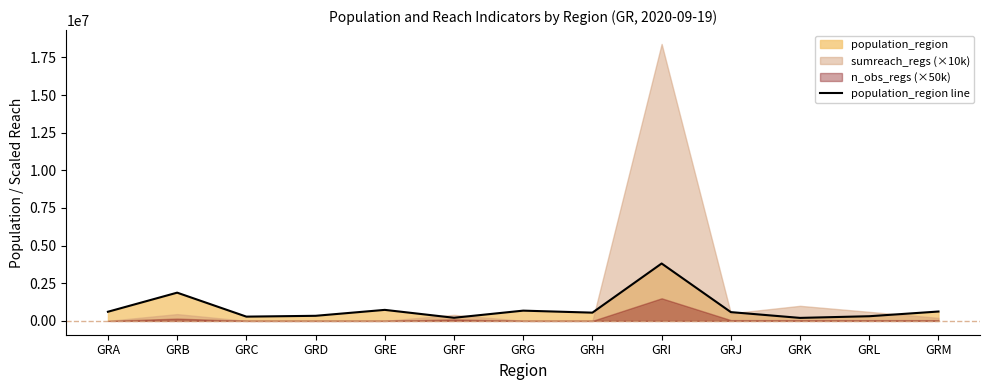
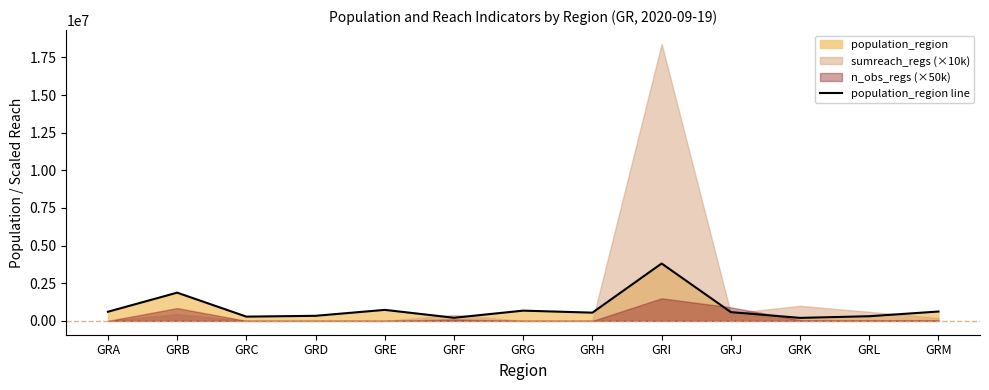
  {
    "n_obs_regs (×50k)": {
-     "GRB": 200000,
+     "GRB": 900000,
      "GRI": 1500000,
-     "GRJ": 100000
+     "GRJ": 900000
    }
  }
